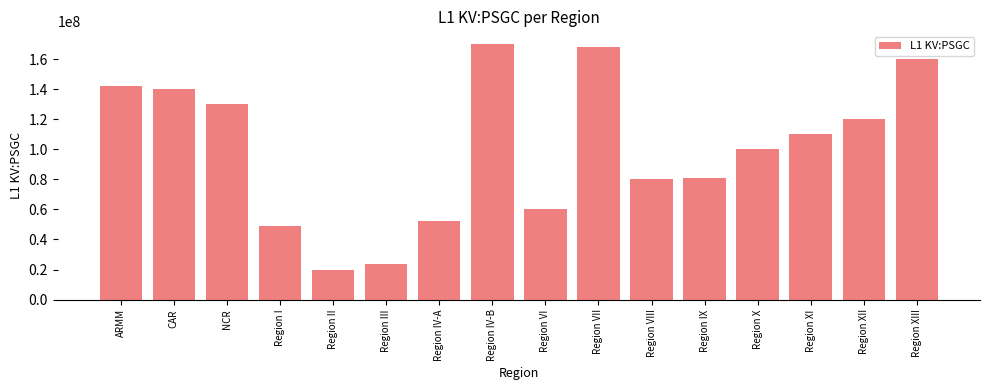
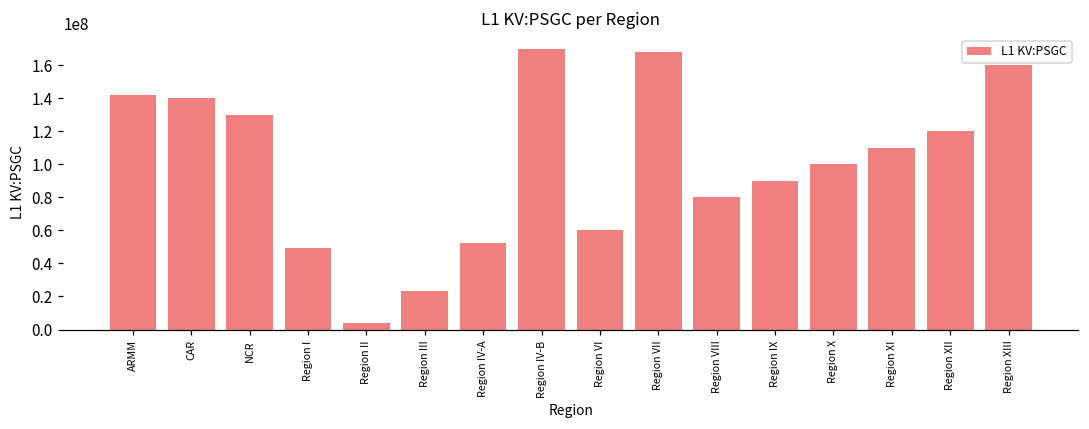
  {
    "ARMM": 142000000,
    "CAR": 140000000,
    "NCR": 130000000,
    "Region I": 49000000,
-   "Region II": 20000000,
+   "Region II": 4000000,
    "Region III": 23000000,
    "Region IV-A": 53000000,
    "Region IV-B": 170000000,
    "Region VI": 60000000,
    "Region VII": 168000000,
    "Region VIII": 80000000,
-   "Region IX": 81000000,
+   "Region IX": 90000000,
    "Region X": 100000000,
    "Region XI": 110000000,
    "Region XII": 120000000,
    "Region XIII": 160000000
  }
